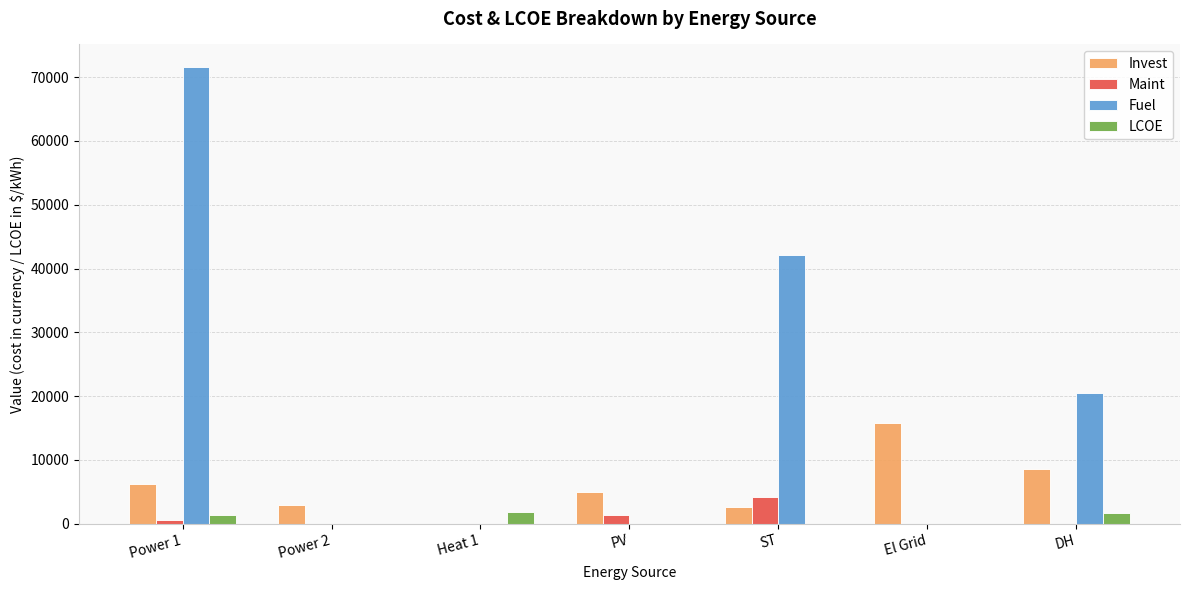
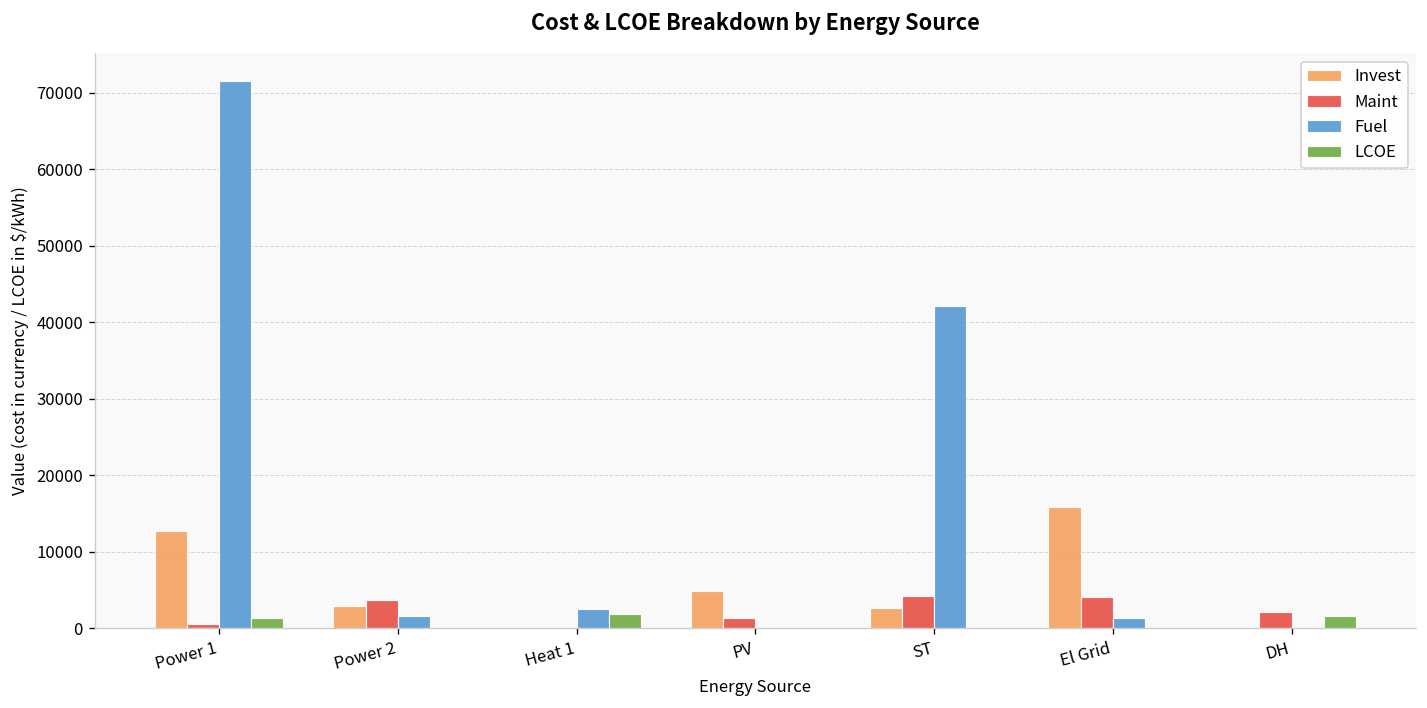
  {
    "Invest": {
-     "Power 1": 6000,
+     "Power 1": 13000,
      "Power 2": 3000,
      "Heat 1": 0,
      "PV": 5000,
      "ST": 3000,
      "El Grid": 16000,
-     "DH": 9000
+     "DH": 0
    },
    "Maint": {
      "Power 1": 1000,
-     "Power 2": 0,
+     "Power 2": 4000,
      "Heat 1": 0,
      "PV": 1000,
      "ST": 4000,
-     "El Grid": 0,
-     "DH": 0
+     "El Grid": 4000,
+     "DH": 2000
    },
    "Fuel": {
      "Power 1": 72000,
-     "Power 2": 0,
-     "Heat 1": 0,
+     "Power 2": 2000,
+     "Heat 1": 3000,
      "PV": 0,
      "ST": 42000,
-     "El Grid": 0,
-     "DH": 21000
+     "El Grid": 1000,
+     "DH": 0
    },
    "LCOE": {
      "Power 1": 1000,
      "Power 2": 0,
      "Heat 1": 2000,
      "DH": 2000
    }
  }
